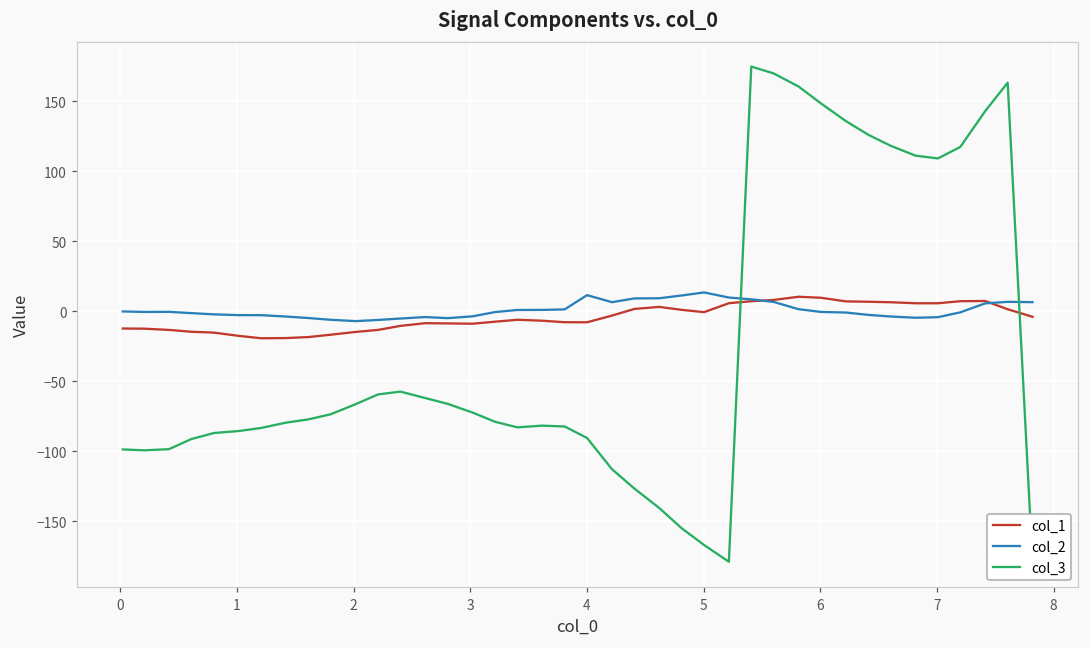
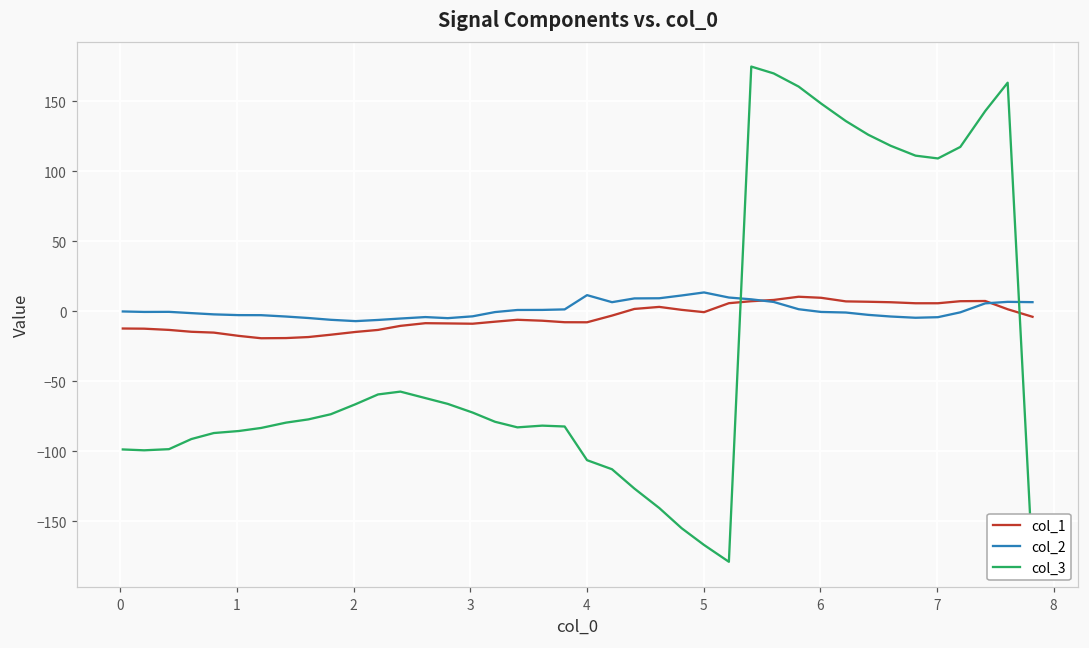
  {
    "col_1": {
      "4": -8
    },
    "col_2": {
      "4": 12
    },
    "col_3": {
-     "4": -90
+     "4": -106
    }
  }
